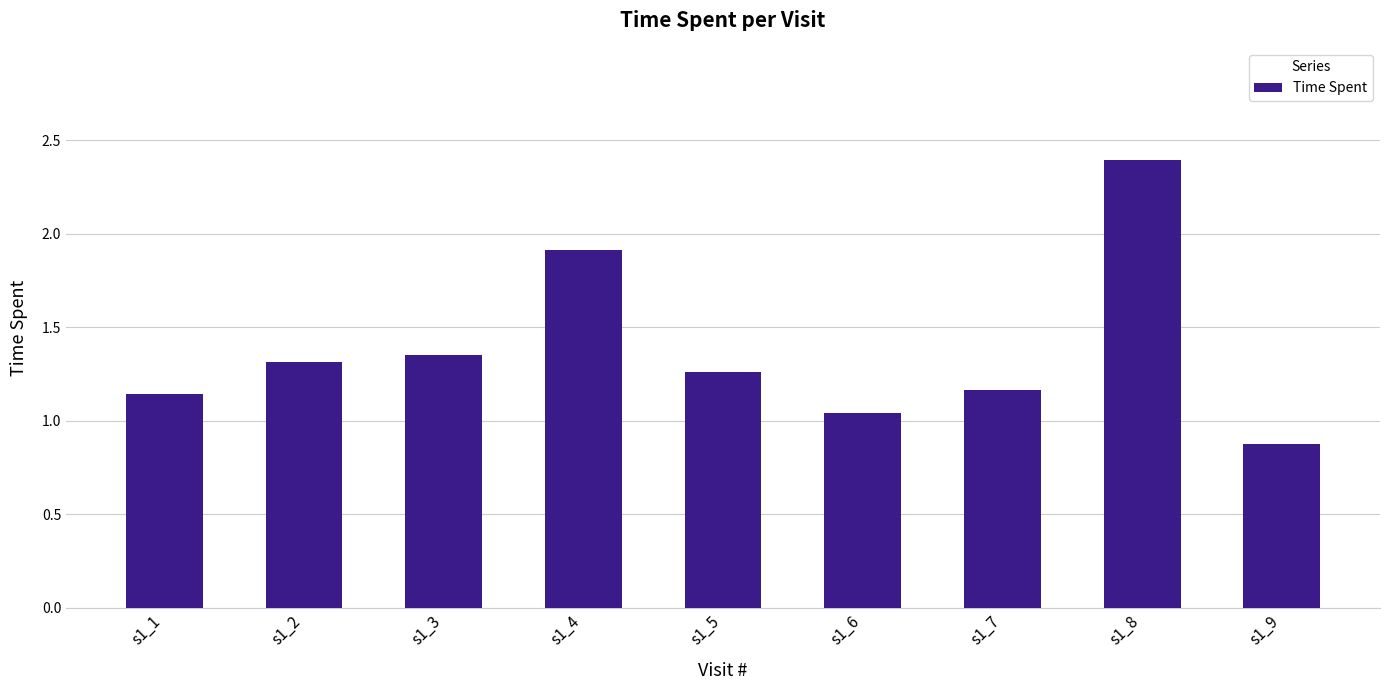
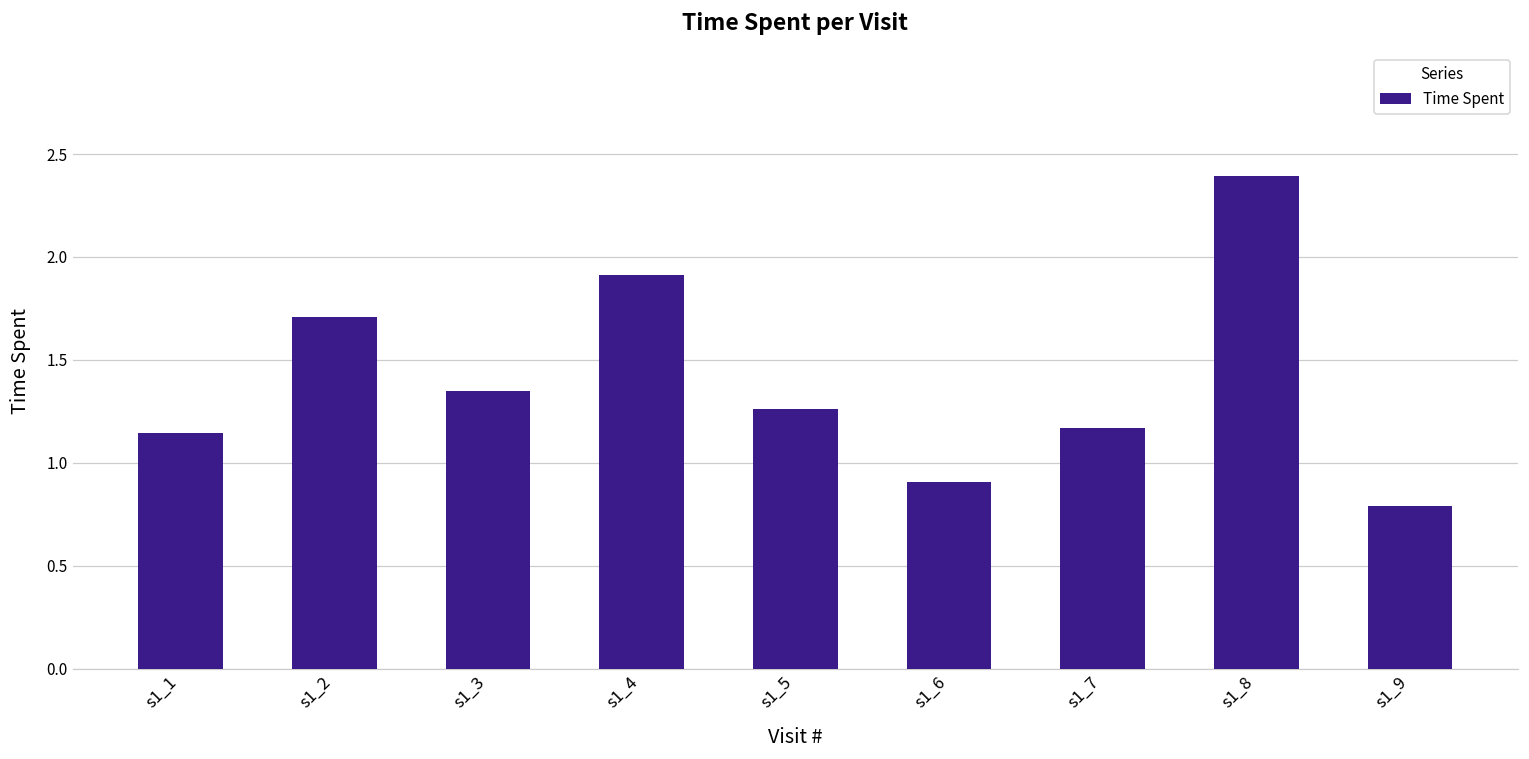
  {
    "s1_1": 1.14,
-   "s1_2": 1.31,
+   "s1_2": 1.71,
    "s1_3": 1.35,
    "s1_4": 1.91,
    "s1_5": 1.26,
-   "s1_6": 1.04,
+   "s1_6": 0.91,
    "s1_7": 1.17,
    "s1_8": 2.39,
-   "s1_9": 0.88
+   "s1_9": 0.79
  }
